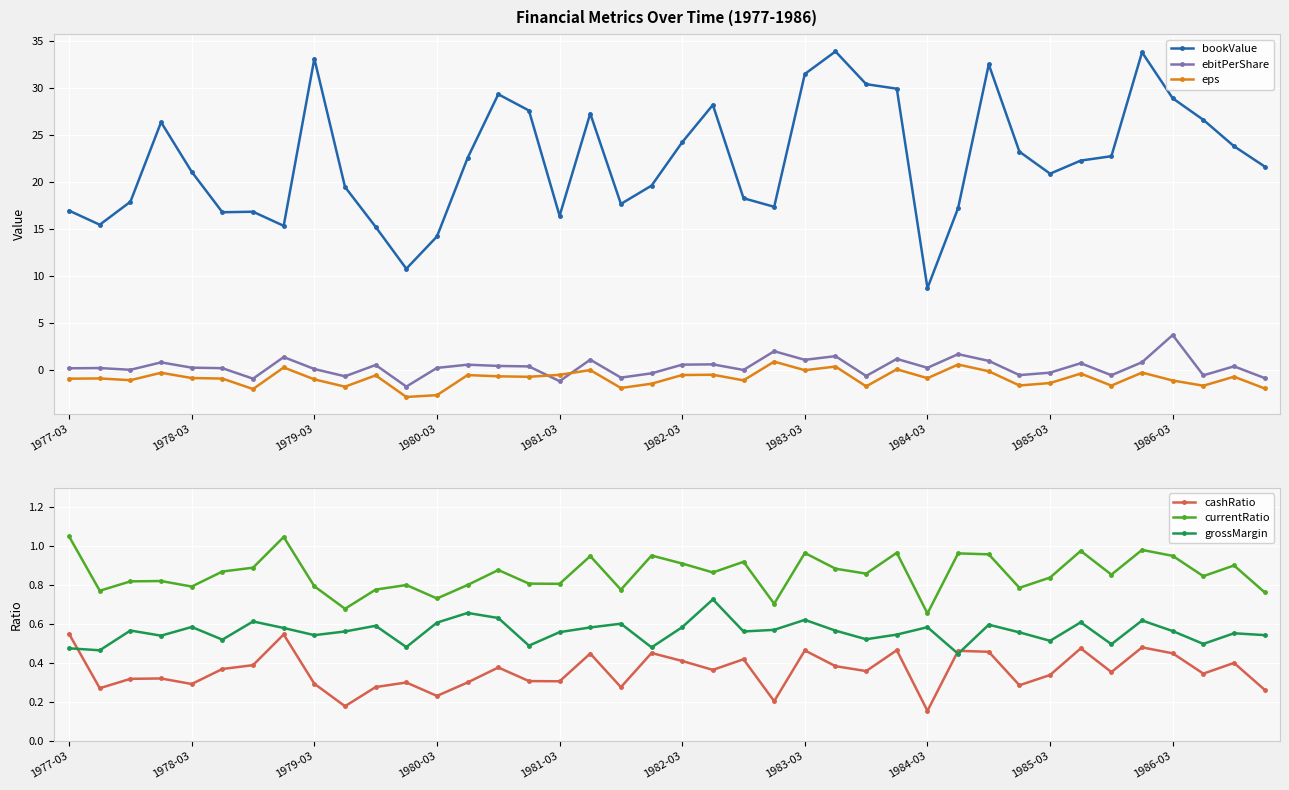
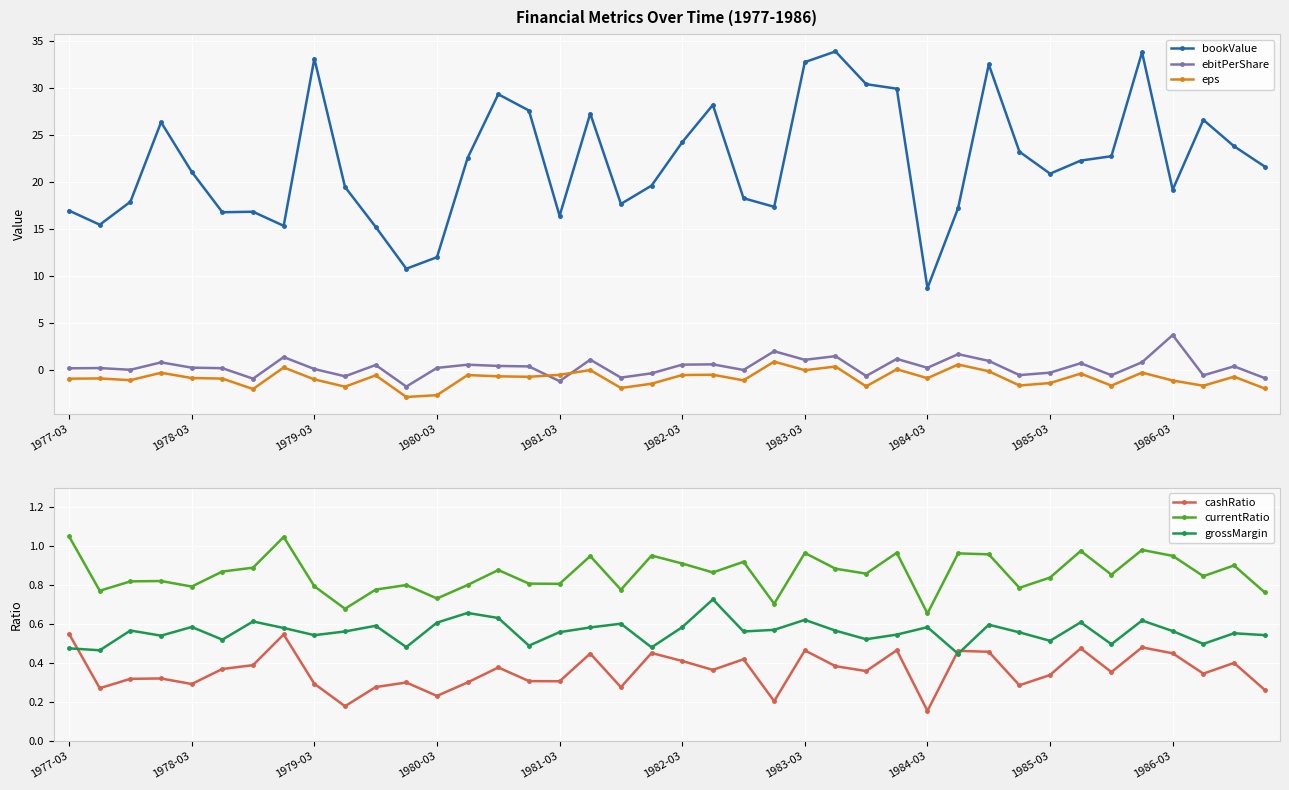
  {
    "Financial Metrics Over Time (1977-1986)": {
      "bookValue": {
        "1977-03": 17,
        "1978-03": 21,
        "1979-03": 33,
-       "1980-03": 14,
+       "1980-03": 12,
        "1981-03": 16,
        "1982-03": 24,
-       "1983-03": 31,
+       "1983-03": 33,
        "1984-03": 9,
        "1985-03": 21,
-       "1986-03": 29
+       "1986-03": 19
      },
      "ebitPerShare": {
        "1977-03": 0,
        "1978-03": 0,
        "1979-03": 0,
        "1980-03": 0,
        "1981-03": -1,
        "1982-03": 1,
        "1983-03": 1,
        "1984-03": 0,
        "1985-03": 0,
        "1986-03": 4
      },
      "eps": {
        "1977-03": -1,
        "1978-03": -1,
        "1979-03": -1,
        "1980-03": -3,
        "1981-03": 0,
        "1982-03": -1,
        "1983-03": 0,
        "1984-03": -1,
        "1985-03": -1,
        "1986-03": -1
      }
    }
  }
